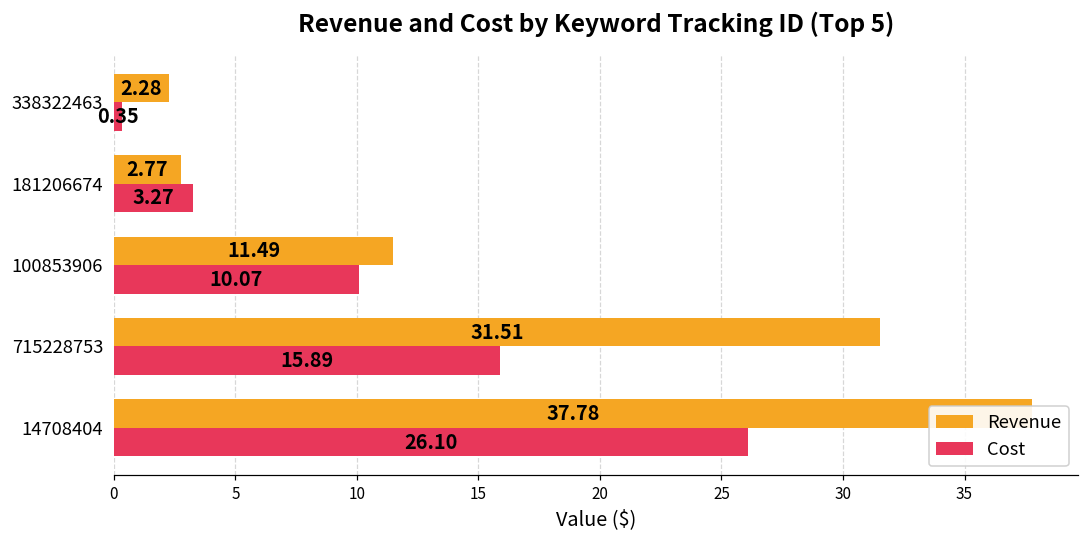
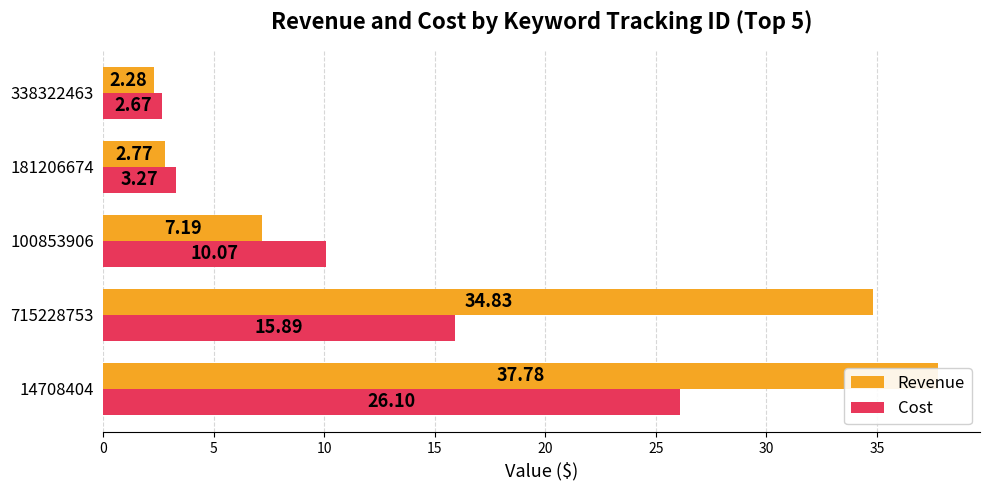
  {
    "Revenue": {
      "338322463": 2.28,
      "181206674": 2.77,
-     "100853906": 11.49,
-     "715228753": 31.51
+     "100853906": 7.19,
+     "715228753": 34.83
    },
    "Cost": {
-     "338322463": 0.35,
+     "338322463": 2.67,
      "181206674": 3.27,
      "100853906": 10.07,
      "715228753": 15.89,
      "14708404": 26.10
    }
  }
